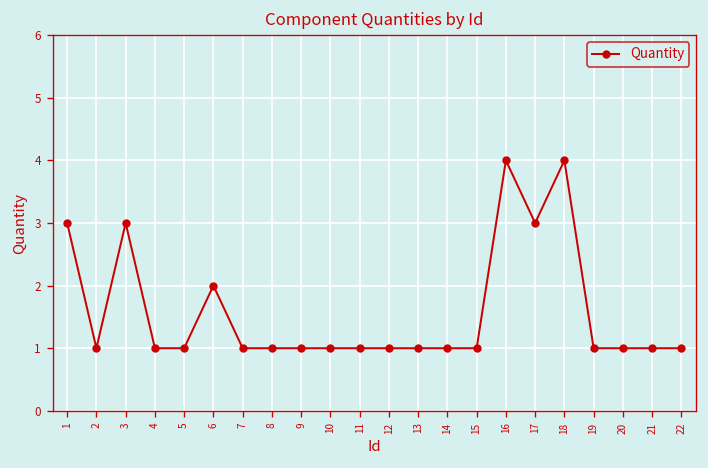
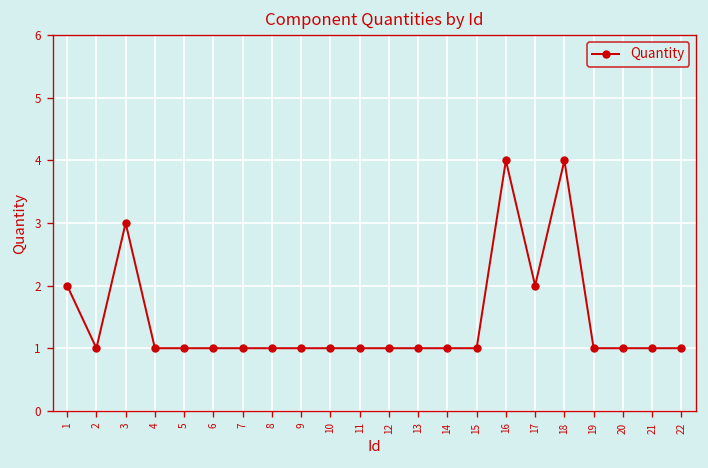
  {
-   "1": 3,
+   "1": 2,
    "2": 1,
    "3": 3,
    "4": 1,
    "5": 1,
-   "6": 2,
+   "6": 1,
    "7": 1,
    "8": 1,
    "9": 1,
    "10": 1,
    "11": 1,
    "12": 1,
    "13": 1,
    "14": 1,
    "15": 1,
    "16": 4,
-   "17": 3,
+   "17": 2,
    "18": 4,
    "19": 1,
    "20": 1,
    "21": 1,
    "22": 1
  }
